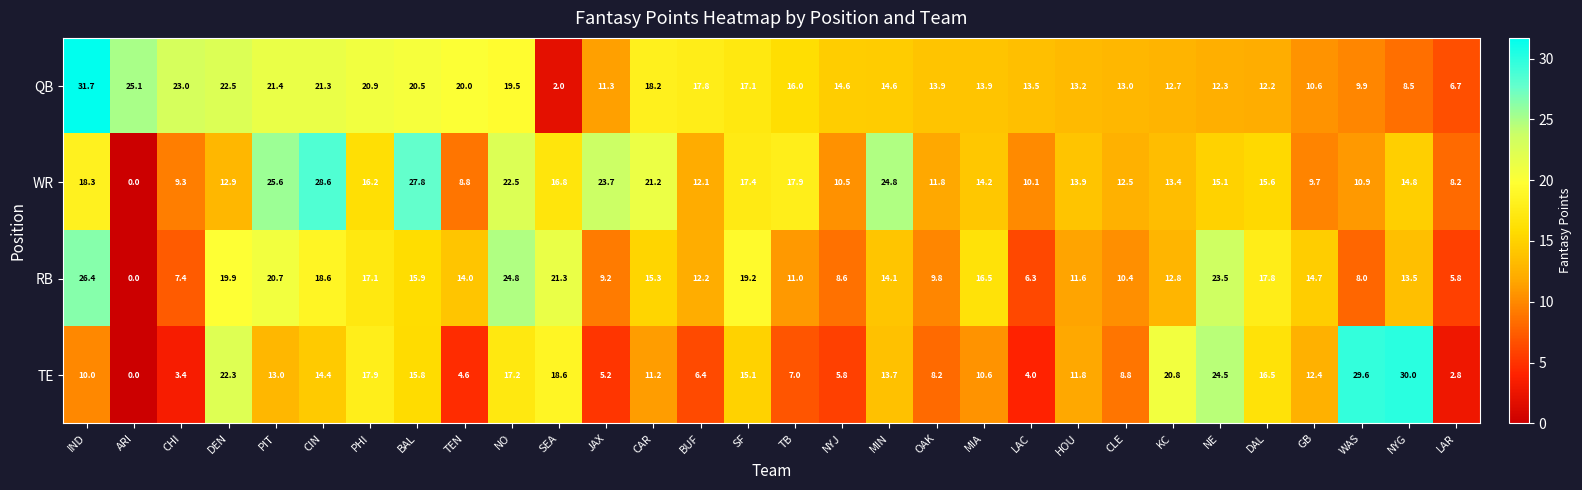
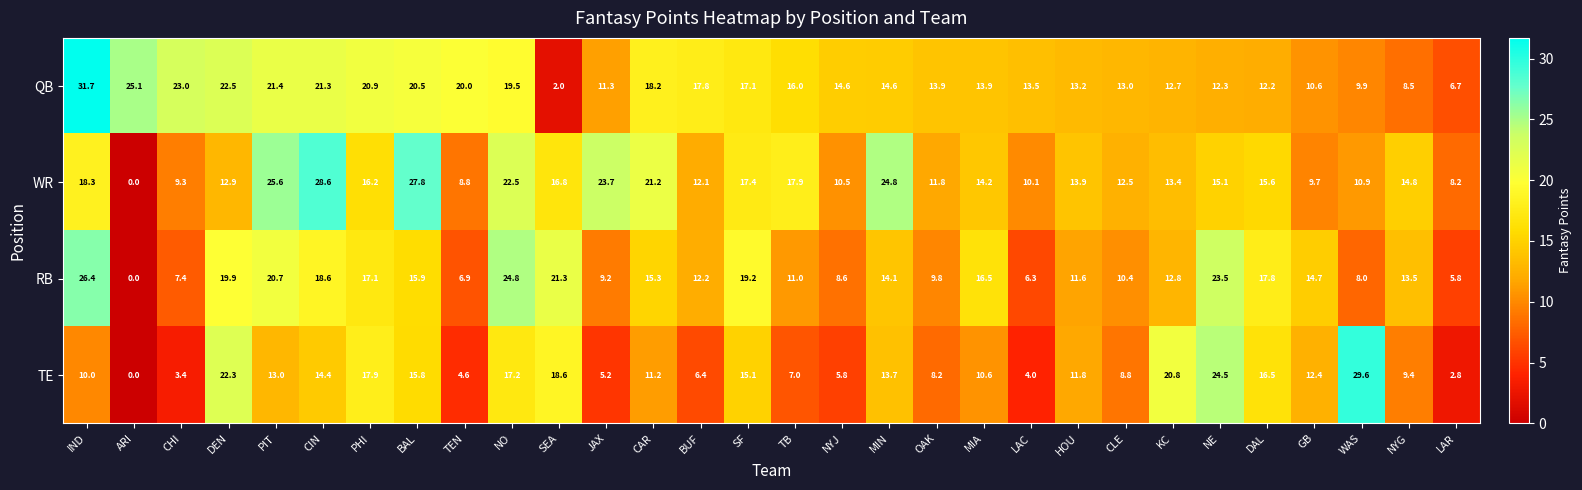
  {
    "QB": {
      "IND": 31.7,
      "ARI": 25.1,
      "CHI": 23.0,
      "DEN": 22.5,
      "PIT": 21.4,
      "CIN": 21.3,
      "PHI": 20.9,
      "BAL": 20.5,
      "TEN": 20.0,
      "NO": 19.5,
      "SEA": 2.0,
      "JAX": 11.3,
      "CAR": 18.2,
      "BUF": 17.8,
      "SF": 17.1,
      "TB": 16.0,
      "NYJ": 14.6,
      "MIN": 14.6,
      "OAK": 13.9,
      "MIA": 13.9,
      "LAC": 13.5,
      "HOU": 13.2,
      "CLE": 13.0,
      "KC": 12.7,
      "NE": 12.3,
      "DAL": 12.2,
      "GB": 10.6,
      "WAS": 9.9,
      "NYG": 8.5,
      "LAR": 6.7
    },
    "WR": {
      "IND": 18.3,
      "ARI": 0.0,
      "CHI": 9.3,
      "DEN": 12.9,
      "PIT": 25.6,
      "CIN": 28.6,
      "PHI": 16.2,
      "BAL": 27.8,
      "TEN": 8.8,
      "NO": 22.5,
      "SEA": 16.8,
      "JAX": 23.7,
      "CAR": 21.2,
      "BUF": 12.1,
      "SF": 17.4,
      "TB": 17.9,
      "NYJ": 10.5,
      "MIN": 24.8,
      "OAK": 11.8,
      "MIA": 14.2,
      "LAC": 10.1,
      "HOU": 13.9,
      "CLE": 12.5,
      "KC": 13.4,
      "NE": 15.1,
      "DAL": 15.6,
      "GB": 9.7,
      "WAS": 10.9,
      "NYG": 14.8,
      "LAR": 8.2
    },
    "RB": {
      "IND": 26.4,
      "ARI": 0.0,
      "CHI": 7.4,
      "DEN": 19.9,
      "PIT": 20.7,
      "CIN": 18.6,
      "PHI": 17.1,
      "BAL": 15.9,
-     "TEN": 14.0,
+     "TEN": 6.9,
      "NO": 24.8,
      "SEA": 21.3,
      "JAX": 9.2,
      "CAR": 15.3,
      "BUF": 12.2,
      "SF": 19.2,
      "TB": 11.0,
      "NYJ": 8.6,
      "MIN": 14.1,
      "OAK": 9.8,
      "MIA": 16.5,
      "LAC": 6.3,
      "HOU": 11.6,
      "CLE": 10.4,
      "KC": 12.8,
      "NE": 23.5,
      "DAL": 17.8,
      "GB": 14.7,
      "WAS": 8.0,
      "NYG": 13.5,
      "LAR": 5.8
    },
    "TE": {
      "IND": 10.0,
      "ARI": 0.0,
      "CHI": 3.4,
      "DEN": 22.3,
      "PIT": 13.0,
      "CIN": 14.4,
      "PHI": 17.9,
      "BAL": 15.8,
      "TEN": 4.6,
      "NO": 17.2,
      "SEA": 18.6,
      "JAX": 5.2,
      "CAR": 11.2,
      "BUF": 6.4,
      "SF": 15.1,
      "TB": 7.0,
      "NYJ": 5.8,
      "MIN": 13.7,
      "OAK": 8.2,
      "MIA": 10.6,
      "LAC": 4.0,
      "HOU": 11.8,
      "CLE": 8.8,
      "KC": 20.8,
      "NE": 24.5,
      "DAL": 16.5,
      "GB": 12.4,
      "WAS": 29.6,
-     "NYG": 30.0,
+     "NYG": 9.4,
      "LAR": 2.8
    }
  }
